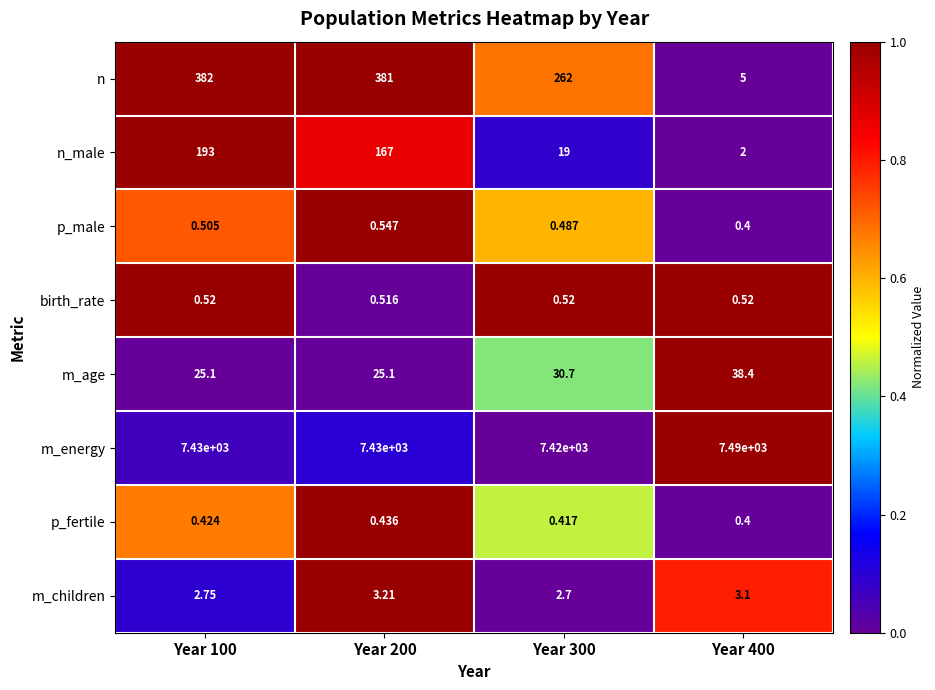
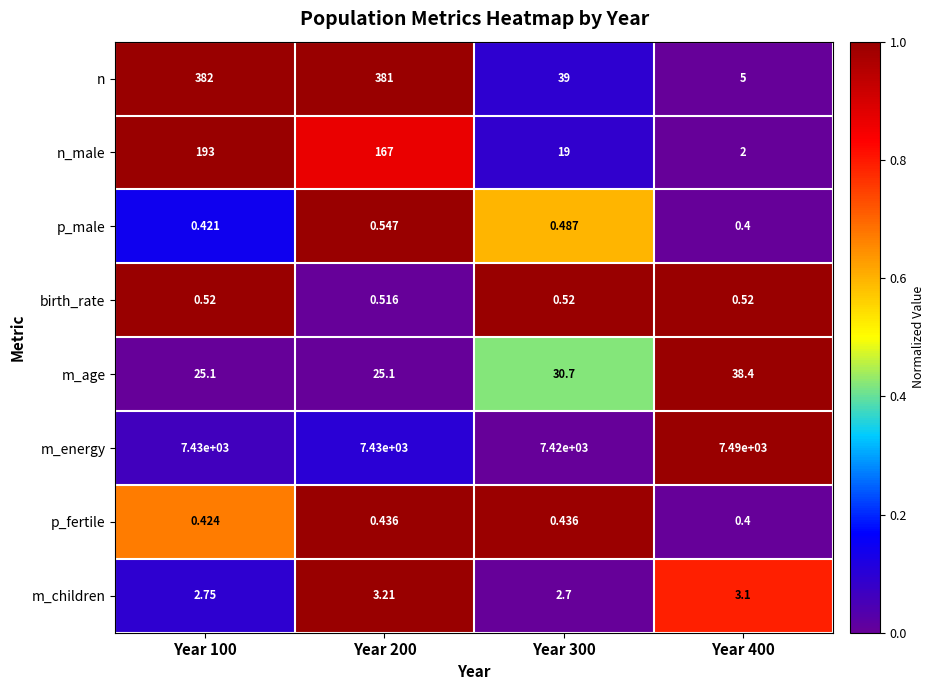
  {
    "n": {
      "Year 100": "382",
      "Year 200": "381",
-     "Year 300": "262",
+     "Year 300": "39",
      "Year 400": "5"
    },
    "n_male": {
      "Year 100": "193",
      "Year 200": "167",
      "Year 300": "19",
      "Year 400": "2"
    },
    "p_male": {
-     "Year 100": "0.505",
+     "Year 100": "0.421",
      "Year 200": "0.547",
      "Year 300": "0.487",
      "Year 400": "0.4"
    },
    "birth_rate": {
      "Year 100": "0.52",
      "Year 200": "0.516",
      "Year 300": "0.52",
      "Year 400": "0.52"
    },
    "m_age": {
      "Year 100": "25.1",
      "Year 200": "25.1",
      "Year 300": "30.7",
      "Year 400": "38.4"
    },
    "m_energy": {
      "Year 100": "7.43e+03",
      "Year 200": "7.43e+03",
      "Year 300": "7.42e+03",
      "Year 400": "7.49e+03"
    },
    "p_fertile": {
      "Year 100": "0.424",
      "Year 200": "0.436",
-     "Year 300": "0.417",
+     "Year 300": "0.436",
      "Year 400": "0.4"
    },
    "m_children": {
      "Year 100": "2.75",
      "Year 200": "3.21",
      "Year 300": "2.7",
      "Year 400": "3.1"
    }
  }
